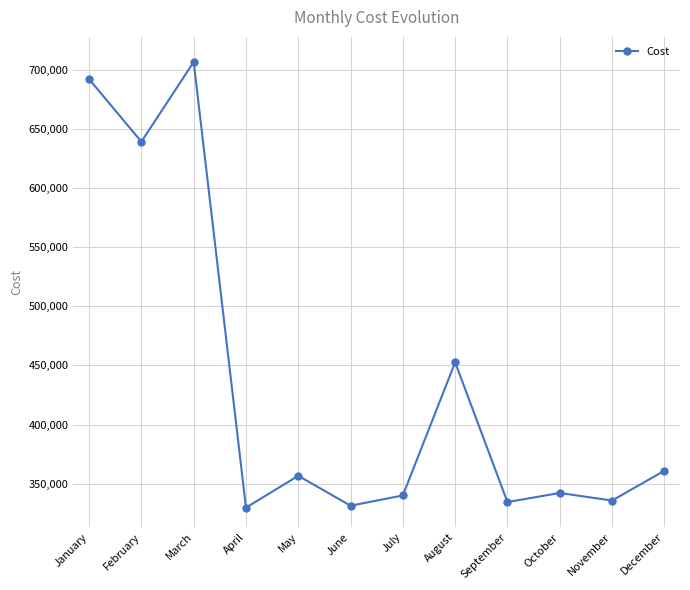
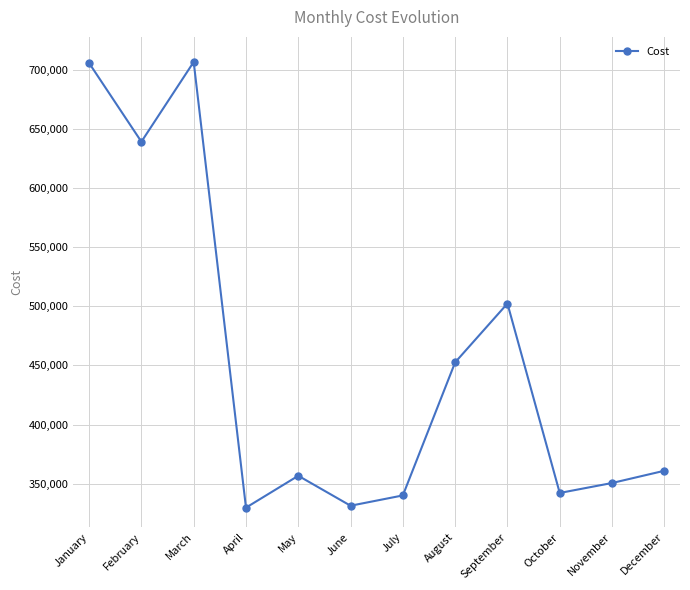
  {
-   "January": "692,000",
+   "January": "706,000",
    "February": "639,000",
    "March": "707,000",
    "April": "330,000",
    "May": "357,000",
    "June": "331,000",
    "July": "340,000",
    "August": "453,000",
-   "September": "334,000",
+   "September": "502,000",
    "October": "342,000",
-   "November": "336,000",
+   "November": "351,000",
    "December": "361,000"
  }
